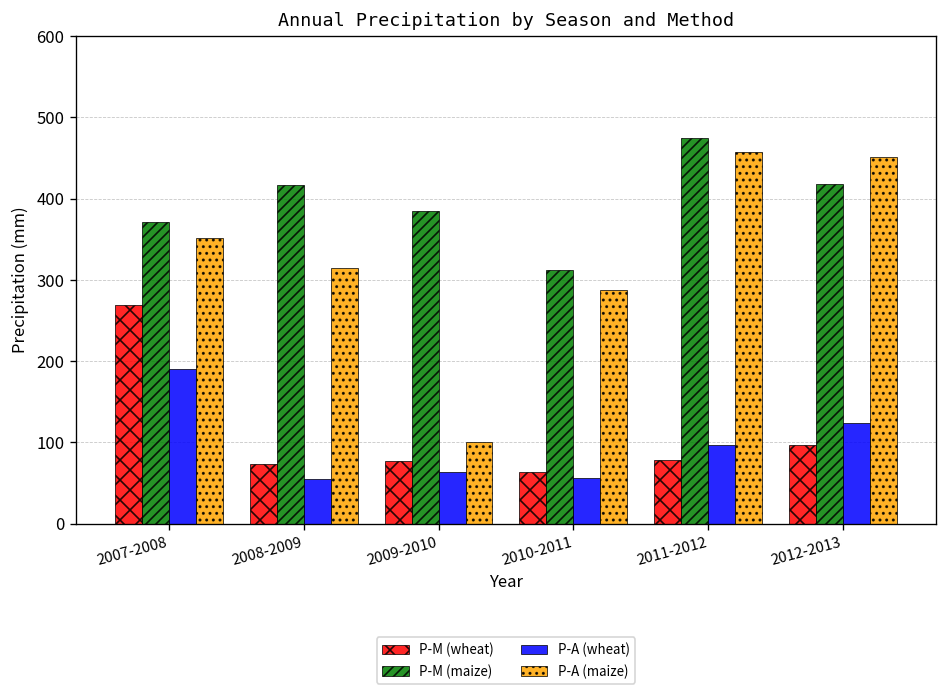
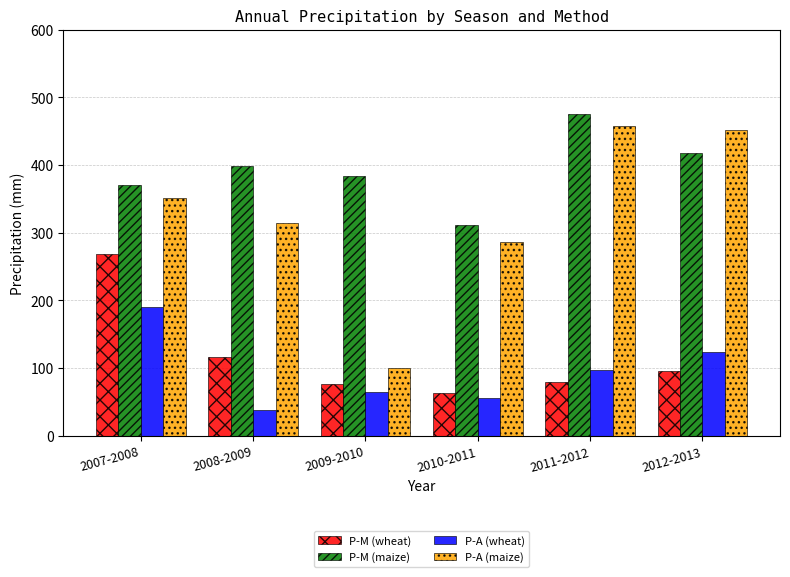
  {
    "P-M (wheat)": {
      "2007-2008": 270,
-     "2008-2009": 70,
+     "2008-2009": 120,
      "2009-2010": 80,
      "2010-2011": 60,
      "2011-2012": 80,
      "2012-2013": 100
    },
    "P-M (maize)": {
      "2007-2008": 370,
-     "2008-2009": 420,
+     "2008-2009": 400,
      "2009-2010": 380,
      "2010-2011": 310,
      "2011-2012": 480,
      "2012-2013": 420
    },
    "P-A (wheat)": {
      "2007-2008": 190,
-     "2008-2009": 50,
+     "2008-2009": 40,
      "2009-2010": 60,
      "2010-2011": 60,
      "2011-2012": 100,
      "2012-2013": 120
    },
    "P-A (maize)": {
      "2007-2008": 350,
      "2008-2009": 310,
      "2009-2010": 100,
      "2010-2011": 290,
      "2011-2012": 460,
      "2012-2013": 450
    }
  }
